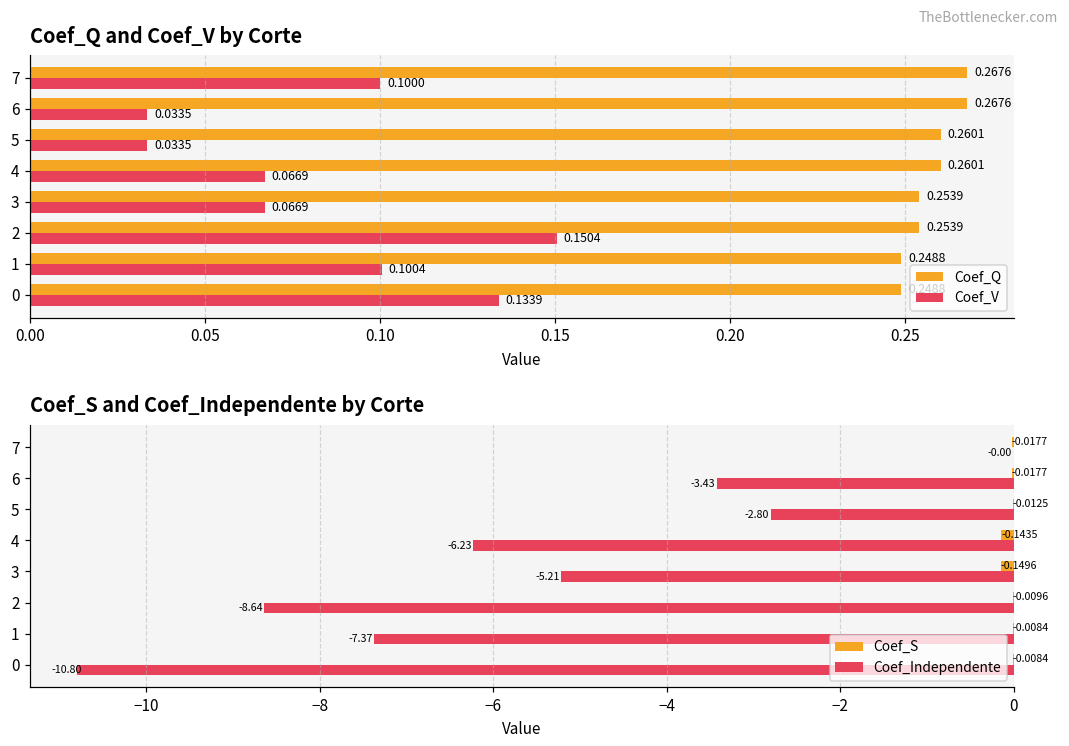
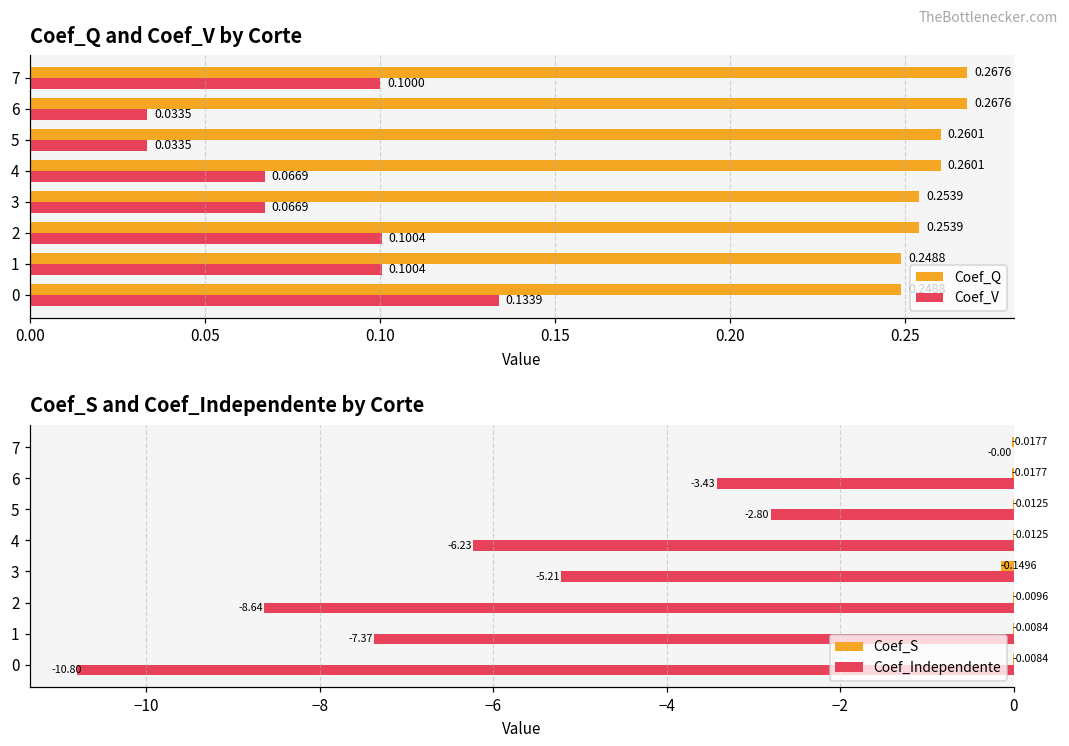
  {
    "Coef_Q and Coef_V by Corte": {
      "Coef_Q": {
        "7": 0.2676,
        "6": 0.2676,
        "5": 0.2601,
        "4": 0.2601,
        "3": 0.2539,
        "2": 0.2539,
        "1": 0.2488
      },
      "Coef_V": {
        "7": 0.1000,
        "6": 0.0335,
        "5": 0.0335,
        "4": 0.0669,
        "3": 0.0669,
-       "2": 0.1504,
+       "2": 0.1004,
        "1": 0.1004,
        "0": 0.1339
      }
    },
    "Coef_S and Coef_Independente by Corte": {
      "Coef_S": {
        "7": -0.0177,
        "6": -0.0177,
        "5": -0.0125,
-       "4": -0.1435,
+       "4": -0.0125,
        "3": -0.1496,
        "2": -0.0096,
        "1": -0.0084,
        "0": -0.0084
      },
      "Coef_Independente": {
        "7": -0.00,
        "6": -3.43,
        "5": -2.80,
        "4": -6.23,
        "3": -5.21,
        "2": -8.64,
        "1": -7.37,
        "0": -10.80
      }
    }
  }
